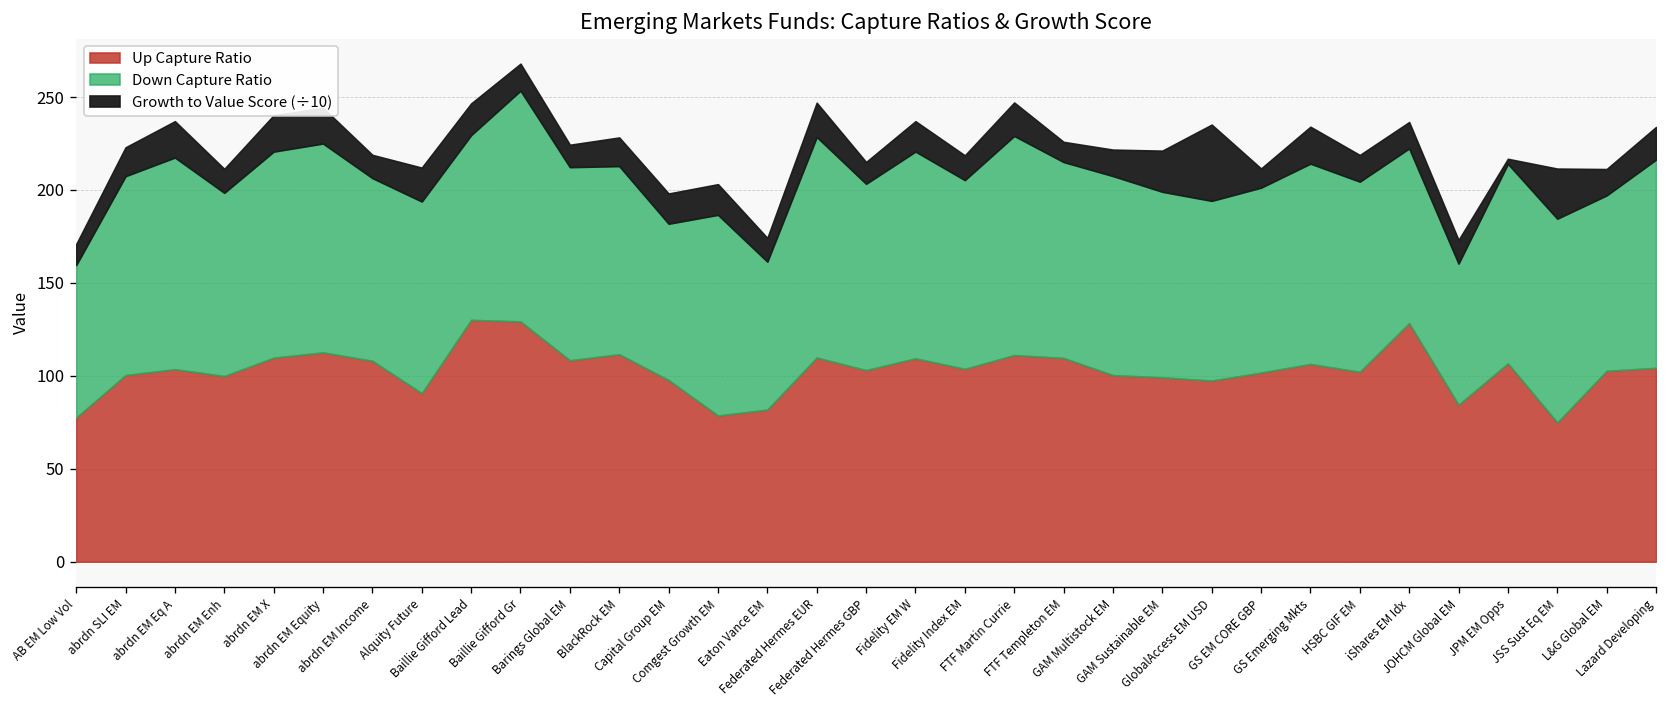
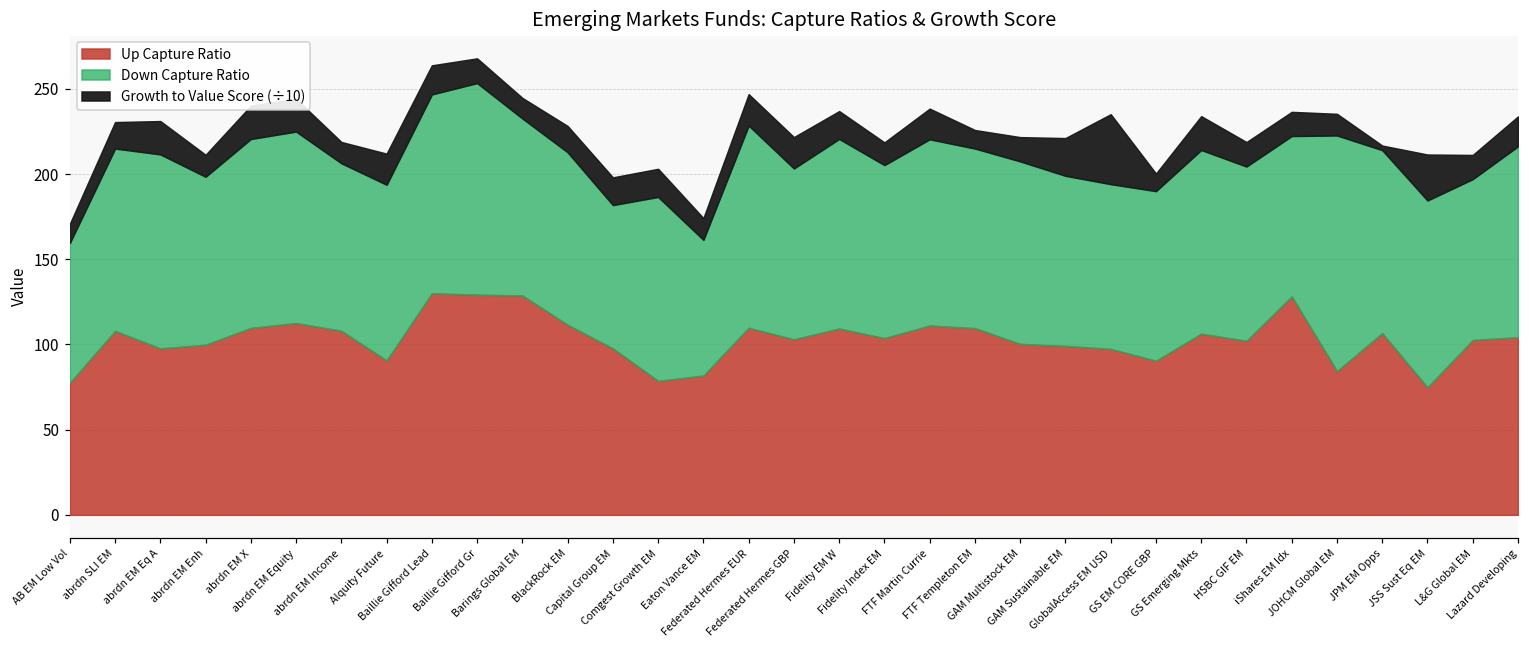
  {
    "Up Capture Ratio": {
      "AB EM Low Vol": 77,
-     "abrdn SLI EM": 100,
-     "abrdn EM Eq A": 104,
+     "abrdn SLI EM": 108,
+     "abrdn EM Eq A": 98,
      "abrdn EM Enh": 100,
      "abrdn EM X": 110,
      "abrdn EM Equity": 113,
      "abrdn EM Income": 108,
      "Alquity Future": 91,
      "Baillie Gifford Lead": 130,
      "Baillie Gifford Gr": 129,
-     "Barings Global EM": 108,
+     "Barings Global EM": 129,
      "BlackRock EM": 112,
      "Capital Group EM": 98,
      "Comgest Growth EM": 79,
      "Eaton Vance EM": 82,
      "Federated Hermes EUR": 110,
      "Federated Hermes GBP": 103,
      "Fidelity EM W": 109,
      "Fidelity Index EM": 104,
      "FTF Martin Currie": 111,
      "FTF Templeton EM": 110,
      "GAM Multistock EM": 100,
      "GAM Sustainable EM": 99,
      "GlobalAccess EM USD": 97,
-     "GS EM CORE GBP": 102,
+     "GS EM CORE GBP": 90,
      "GS Emerging Mkts": 106,
      "HSBC GIF EM": 102,
      "iShares EM Idx": 128,
      "JOHCM Global EM": 84,
      "JPM EM Opps": 107,
      "JSS Sust Eq EM": 75,
      "L&G Global EM": 103,
      "Lazard Developing": 104
    },
    "Down Capture Ratio": {
      "AB EM Low Vol": 82,
      "abrdn SLI EM": 107,
      "abrdn EM Eq A": 114,
      "abrdn EM Enh": 99,
      "abrdn EM X": 111,
      "abrdn EM Equity": 112,
      "abrdn EM Income": 98,
      "Alquity Future": 103,
-     "Baillie Gifford Lead": 99,
+     "Baillie Gifford Lead": 117,
      "Baillie Gifford Gr": 124,
      "Barings Global EM": 104,
      "BlackRock EM": 101,
      "Capital Group EM": 84,
      "Comgest Growth EM": 108,
      "Eaton Vance EM": 80,
      "Federated Hermes EUR": 119,
      "Federated Hermes GBP": 100,
      "Fidelity EM W": 111,
      "Fidelity Index EM": 102,
-     "FTF Martin Currie": 118,
+     "FTF Martin Currie": 109,
      "FTF Templeton EM": 105,
      "GAM Multistock EM": 107,
      "GAM Sustainable EM": 100,
      "GlobalAccess EM USD": 97,
      "GS EM CORE GBP": 100,
      "GS Emerging Mkts": 108,
      "HSBC GIF EM": 102,
      "iShares EM Idx": 94,
-     "JOHCM Global EM": 76,
+     "JOHCM Global EM": 138,
      "JPM EM Opps": 107,
      "JSS Sust Eq EM": 110,
      "L&G Global EM": 94,
      "Lazard Developing": 112
    },
    "Growth to Value Score (÷10)": {
      "AB EM Low Vol": 11,
      "abrdn SLI EM": 15,
      "abrdn EM Eq A": 20,
      "abrdn EM Enh": 13,
      "abrdn EM Income": 12,
      "Alquity Future": 18,
      "Baillie Gifford Lead": 17,
      "Baillie Gifford Gr": 14,
      "Barings Global EM": 12,
      "BlackRock EM": 15,
      "Capital Group EM": 16,
      "Comgest Growth EM": 16,
      "Eaton Vance EM": 13,
      "Federated Hermes EUR": 18,
-     "Federated Hermes GBP": 12,
+     "Federated Hermes GBP": 18,
      "Fidelity EM W": 16,
      "Fidelity Index EM": 13,
      "FTF Martin Currie": 18,
      "FTF Templeton EM": 11,
      "GAM Multistock EM": 14,
      "GAM Sustainable EM": 22,
      "GlobalAccess EM USD": 41,
      "GS EM CORE GBP": 10,
      "GS Emerging Mkts": 20,
      "HSBC GIF EM": 14,
      "iShares EM Idx": 14,
      "JOHCM Global EM": 13,
      "JPM EM Opps": 3,
      "JSS Sust Eq EM": 27,
      "L&G Global EM": 14,
      "Lazard Developing": 18
    }
  }
